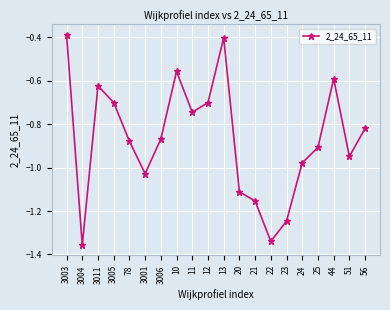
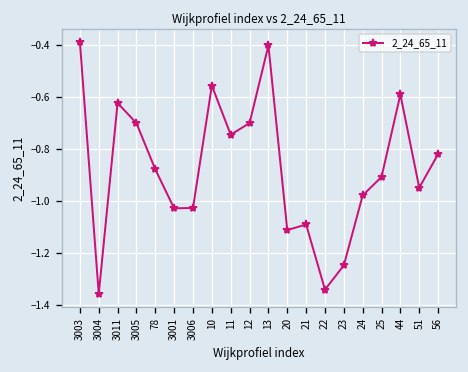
  {
    "3003": -0.39,
    "3004": -1.36,
    "3011": -0.62,
    "3005": -0.70,
    "78": -0.88,
    "3001": -1.03,
-   "3006": -0.87,
+   "3006": -1.03,
    "10": -0.56,
    "11": -0.75,
    "12": -0.70,
    "13": -0.40,
    "20": -1.11,
-   "21": -1.15,
+   "21": -1.09,
    "22": -1.34,
    "23": -1.25,
    "24": -0.98,
    "25": -0.91,
    "44": -0.59,
    "51": -0.95,
    "56": -0.82
  }
